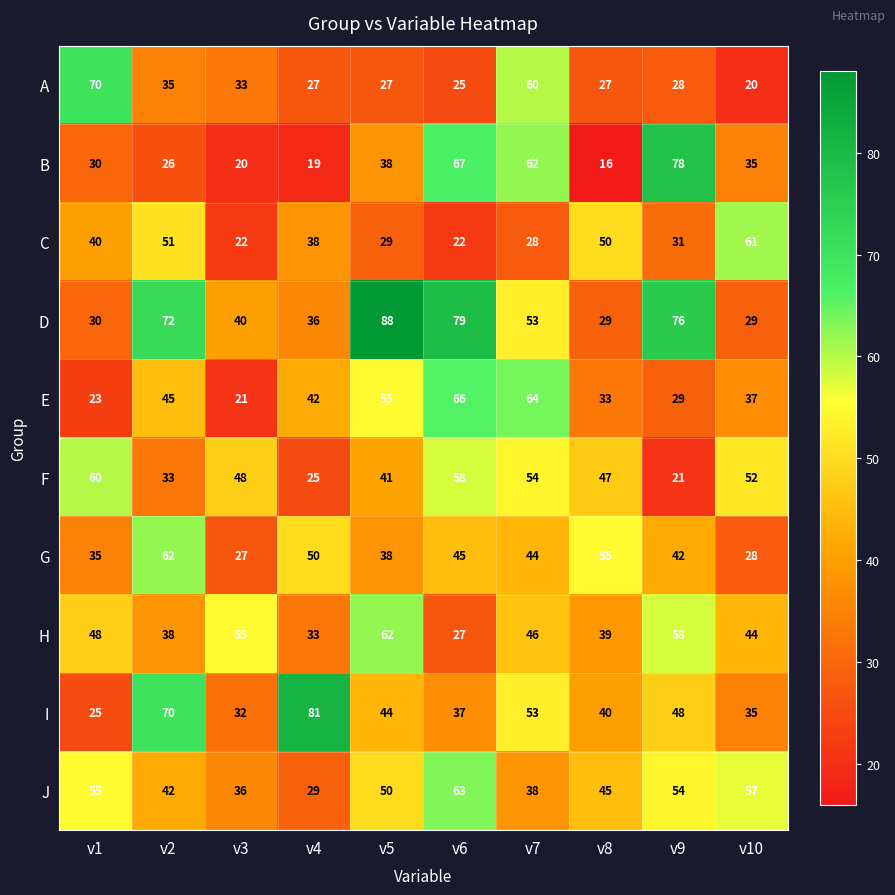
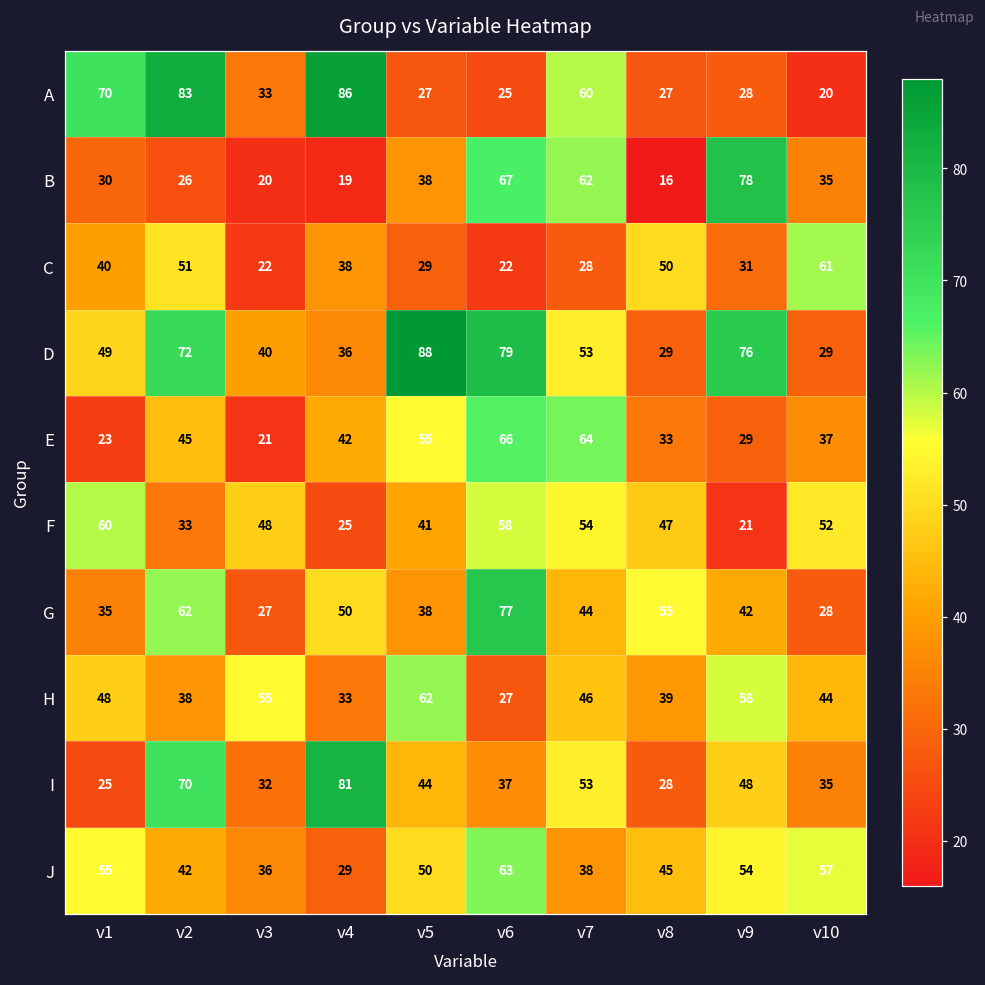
  {
    "A": {
      "v1": 70,
-     "v2": 35,
+     "v2": 83,
      "v3": 33,
-     "v4": 27,
+     "v4": 86,
      "v5": 27,
      "v6": 25,
      "v7": 60,
      "v8": 27,
      "v9": 28,
      "v10": 20
    },
    "B": {
      "v1": 30,
      "v2": 26,
      "v3": 20,
      "v4": 19,
      "v5": 38,
      "v6": 67,
      "v7": 62,
      "v8": 16,
      "v9": 78,
      "v10": 35
    },
    "C": {
      "v1": 40,
      "v2": 51,
      "v3": 22,
      "v4": 38,
      "v5": 29,
      "v6": 22,
      "v7": 28,
      "v8": 50,
      "v9": 31,
      "v10": 61
    },
    "D": {
-     "v1": 30,
+     "v1": 49,
      "v2": 72,
      "v3": 40,
      "v4": 36,
      "v5": 88,
      "v6": 79,
      "v7": 53,
      "v8": 29,
      "v9": 76,
      "v10": 29
    },
    "E": {
      "v1": 23,
      "v2": 45,
      "v3": 21,
      "v4": 42,
      "v5": 55,
      "v6": 66,
      "v7": 64,
      "v8": 33,
      "v9": 29,
      "v10": 37
    },
    "F": {
      "v1": 60,
      "v2": 33,
      "v3": 48,
      "v4": 25,
      "v5": 41,
      "v6": 58,
      "v7": 54,
      "v8": 47,
      "v9": 21,
      "v10": 52
    },
    "G": {
      "v1": 35,
      "v2": 62,
      "v3": 27,
      "v4": 50,
      "v5": 38,
-     "v6": 45,
+     "v6": 77,
      "v7": 44,
      "v8": 55,
      "v9": 42,
      "v10": 28
    },
    "H": {
      "v1": 48,
      "v2": 38,
      "v3": 55,
      "v4": 33,
      "v5": 62,
      "v6": 27,
      "v7": 46,
      "v8": 39,
      "v9": 58,
      "v10": 44
    },
    "I": {
      "v1": 25,
      "v2": 70,
      "v3": 32,
      "v4": 81,
      "v5": 44,
      "v6": 37,
      "v7": 53,
-     "v8": 40,
+     "v8": 28,
      "v9": 48,
      "v10": 35
    },
    "J": {
      "v1": 55,
      "v2": 42,
      "v3": 36,
      "v4": 29,
      "v5": 50,
      "v6": 63,
      "v7": 38,
      "v8": 45,
      "v9": 54,
      "v10": 57
    }
  }
